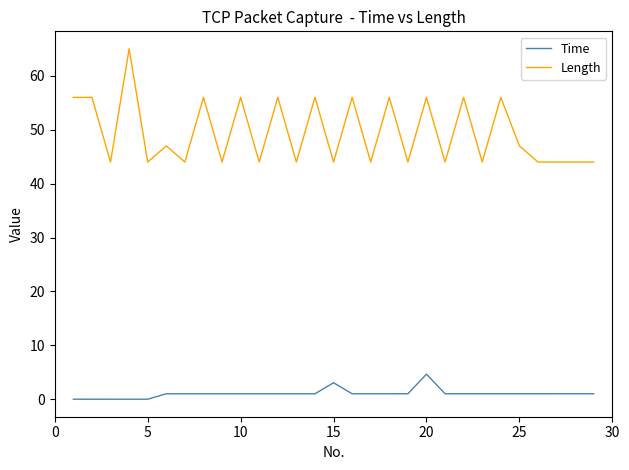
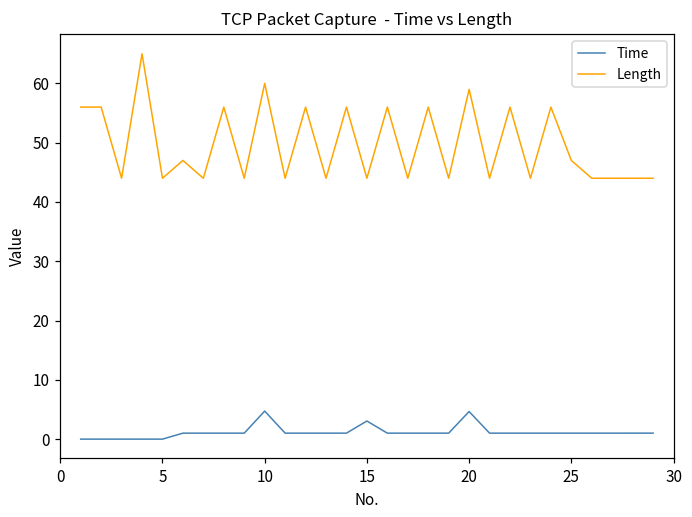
  {
    "Time": {
      "5": 0,
-     "10": 1,
+     "10": 5,
      "15": 3,
      "20": 5,
      "25": 1
    },
    "Length": {
      "5": 44,
-     "10": 56,
+     "10": 60,
      "15": 44,
-     "20": 56,
+     "20": 59,
      "25": 47
    }
  }
